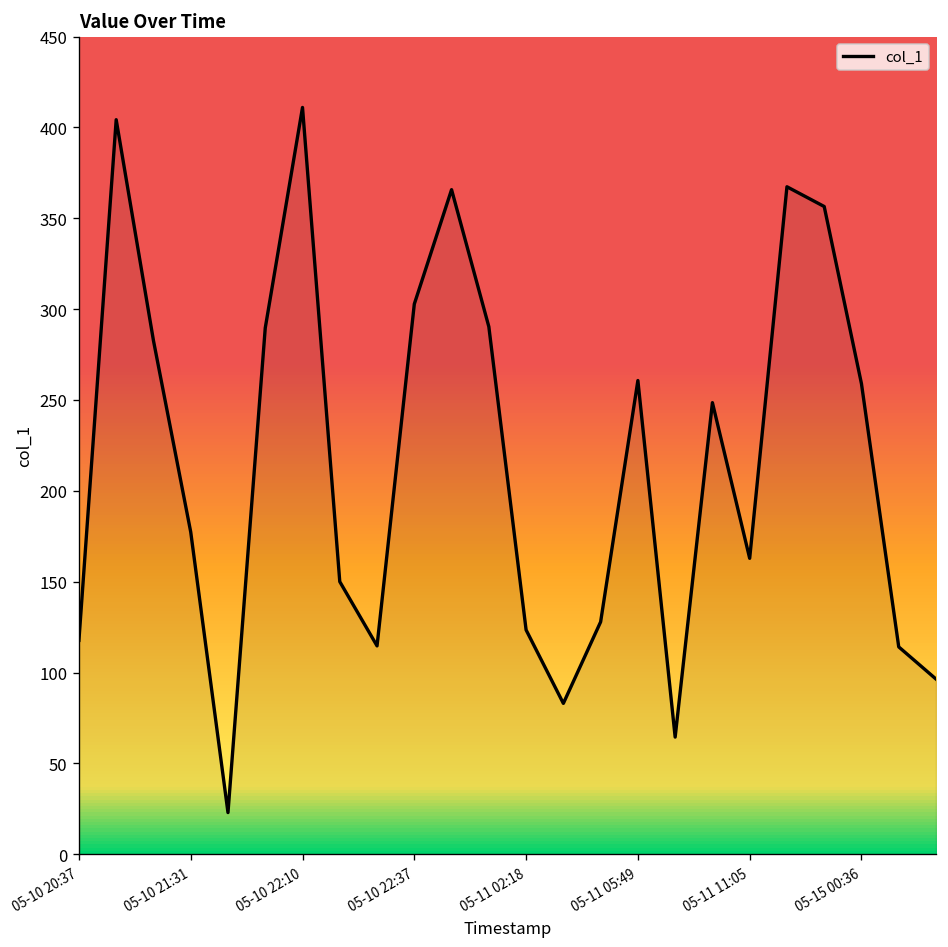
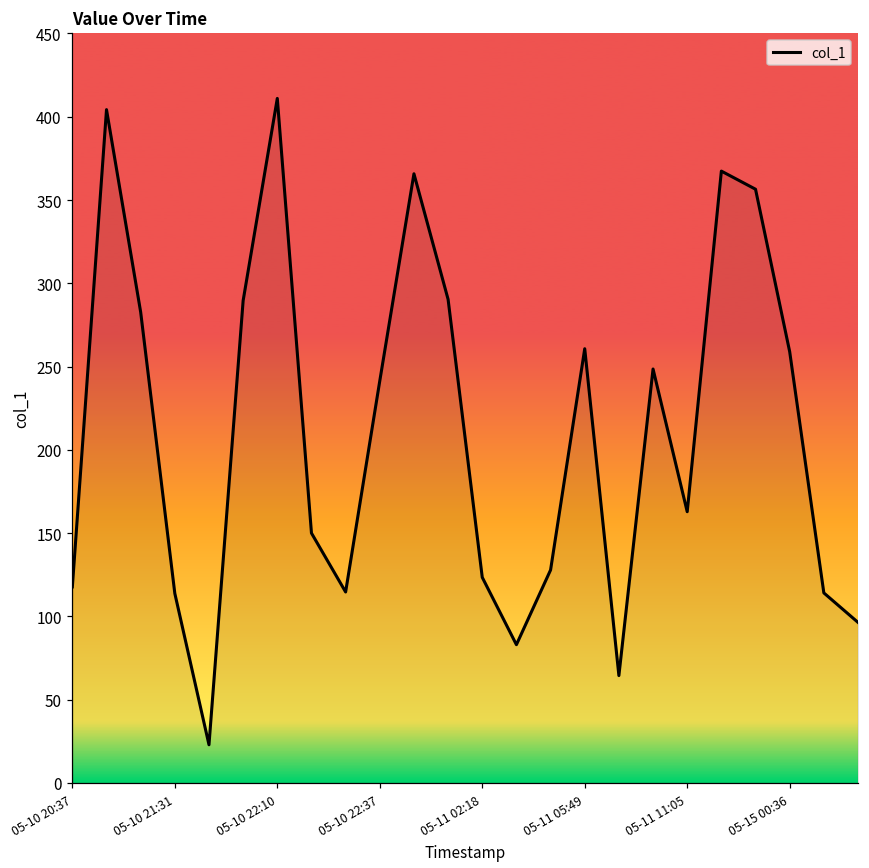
  {
    "05-10 20:37": 118,
-   "05-10 21:31": 177,
+   "05-10 21:31": 114,
    "05-10 22:10": 411,
-   "05-10 22:37": 303,
+   "05-10 22:37": 241,
    "05-11 02:18": 123,
    "05-11 05:49": 261,
    "05-11 11:05": 163,
    "05-15 00:36": 259
  }
